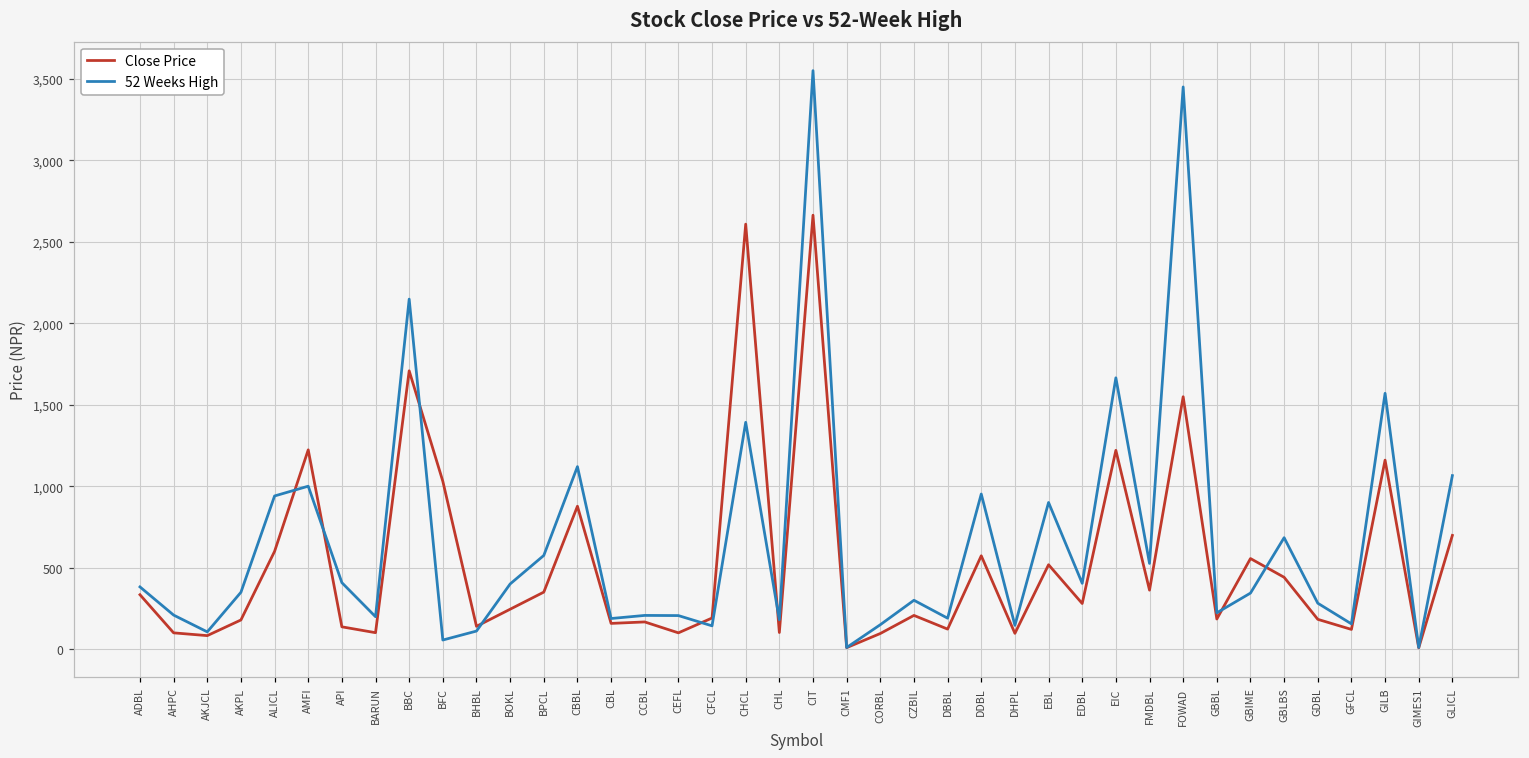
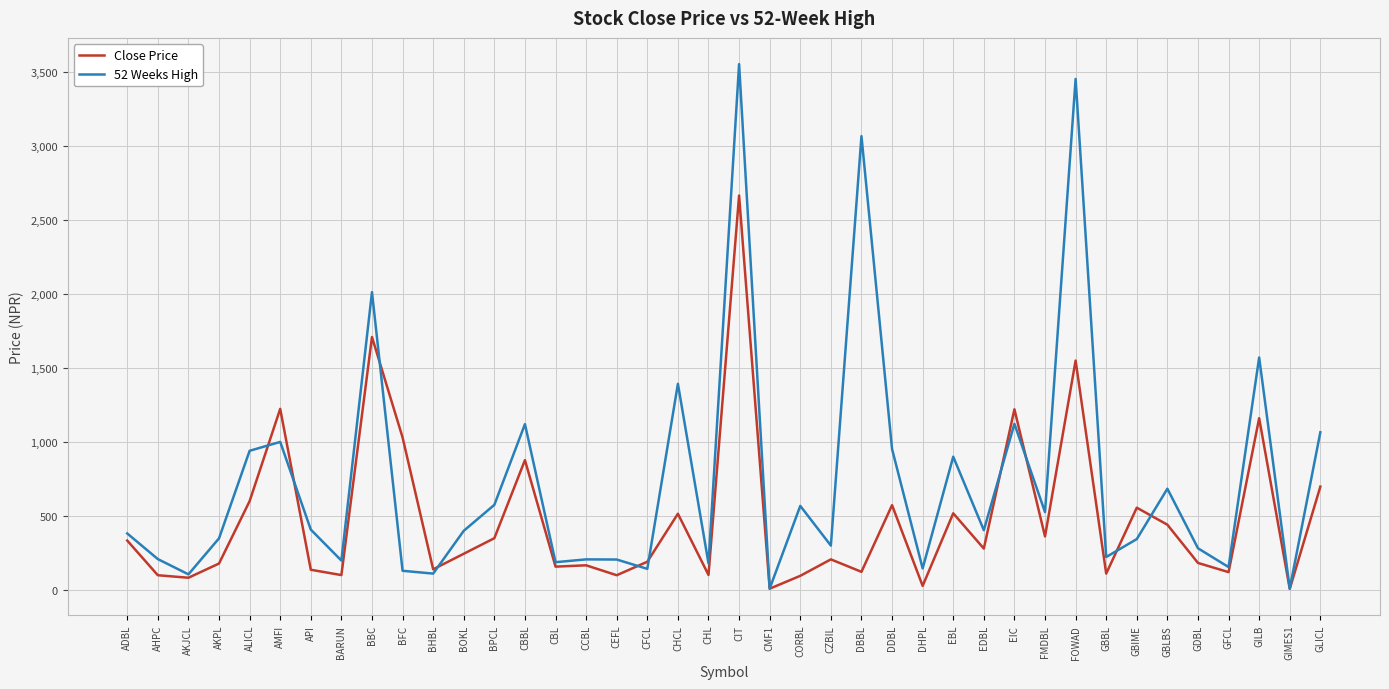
  {
    "Close Price": {
      "ADBL": "330",
      "AHPC": "100",
      "AKJCL": "80",
      "AKPL": "180",
      "ALICL": "600",
      "AMFI": "1,220",
      "API": "140",
      "BARUN": "100",
      "BBC": "1,710",
      "BFC": "1,030",
      "BHBL": "140",
      "BOKL": "250",
      "BPCL": "350",
      "CBBL": "880",
      "CBL": "160",
      "CCBL": "170",
      "CEFL": "100",
      "CFCL": "190",
-     "CHCL": "2,610",
+     "CHCL": "520",
      "CHL": "100",
      "CIT": "2,660",
      "CORBL": "100",
      "CZBIL": "210",
      "DBBL": "120",
      "DDBL": "570",
-     "DHPL": "100",
+     "DHPL": "30",
      "EBL": "520",
      "EDBL": "280",
      "EIC": "1,220",
      "FMDBL": "360",
      "FOWAD": "1,550",
-     "GBBL": "190",
+     "GBBL": "110",
      "GBIME": "560",
      "GBLBS": "440",
      "GDBL": "180",
      "GFCL": "120",
      "GILB": "1,160",
      "GLICL": "700"
    },
    "52 Weeks High": {
      "ADBL": "380",
      "AHPC": "210",
      "AKJCL": "110",
      "AKPL": "350",
      "ALICL": "940",
      "AMFI": "1,000",
      "API": "410",
      "BARUN": "200",
-     "BBC": "2,150",
-     "BFC": "60",
+     "BBC": "2,010",
+     "BFC": "130",
      "BHBL": "110",
      "BOKL": "400",
      "BPCL": "580",
      "CBBL": "1,120",
      "CBL": "190",
      "CCBL": "210",
      "CEFL": "210",
      "CFCL": "140",
      "CHCL": "1,390",
      "CHL": "180",
      "CIT": "3,550",
-     "CORBL": "150",
+     "CORBL": "570",
      "CZBIL": "300",
-     "DBBL": "190",
+     "DBBL": "3,060",
      "DDBL": "950",
      "DHPL": "150",
      "EBL": "900",
      "EDBL": "400",
-     "EIC": "1,670",
+     "EIC": "1,120",
      "FMDBL": "530",
      "FOWAD": "3,450",
      "GBBL": "220",
      "GBIME": "340",
      "GBLBS": "680",
      "GDBL": "280",
      "GFCL": "160",
      "GILB": "1,570",
      "GLICL": "1,070"
    }
  }
